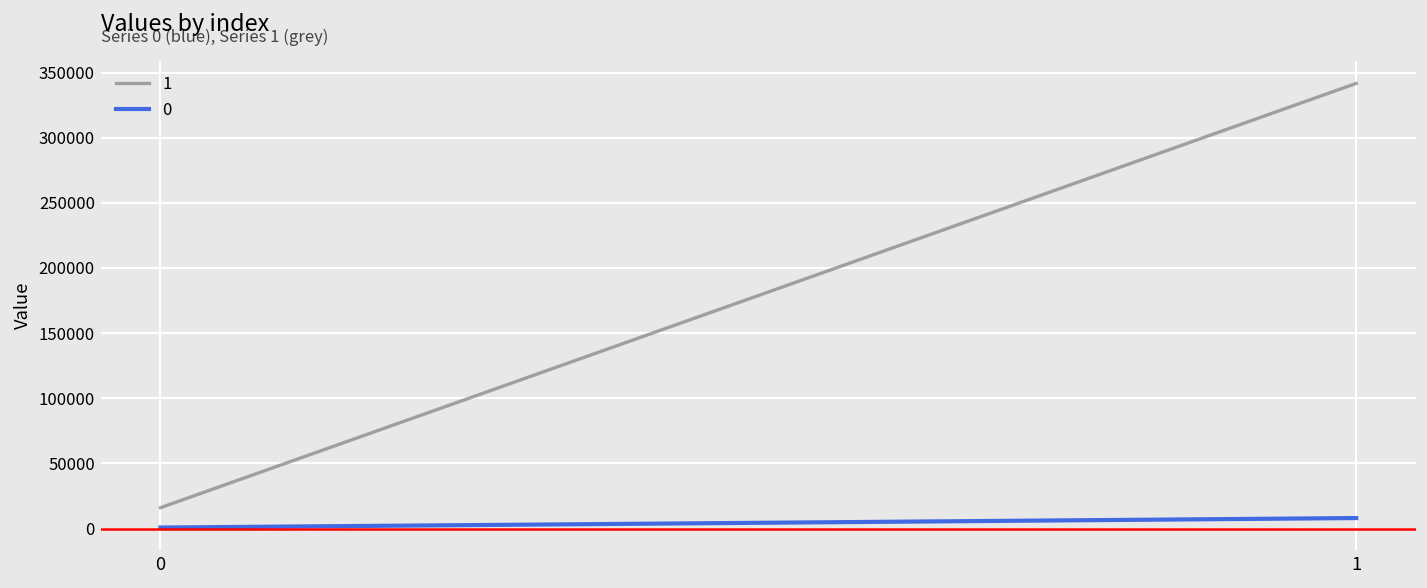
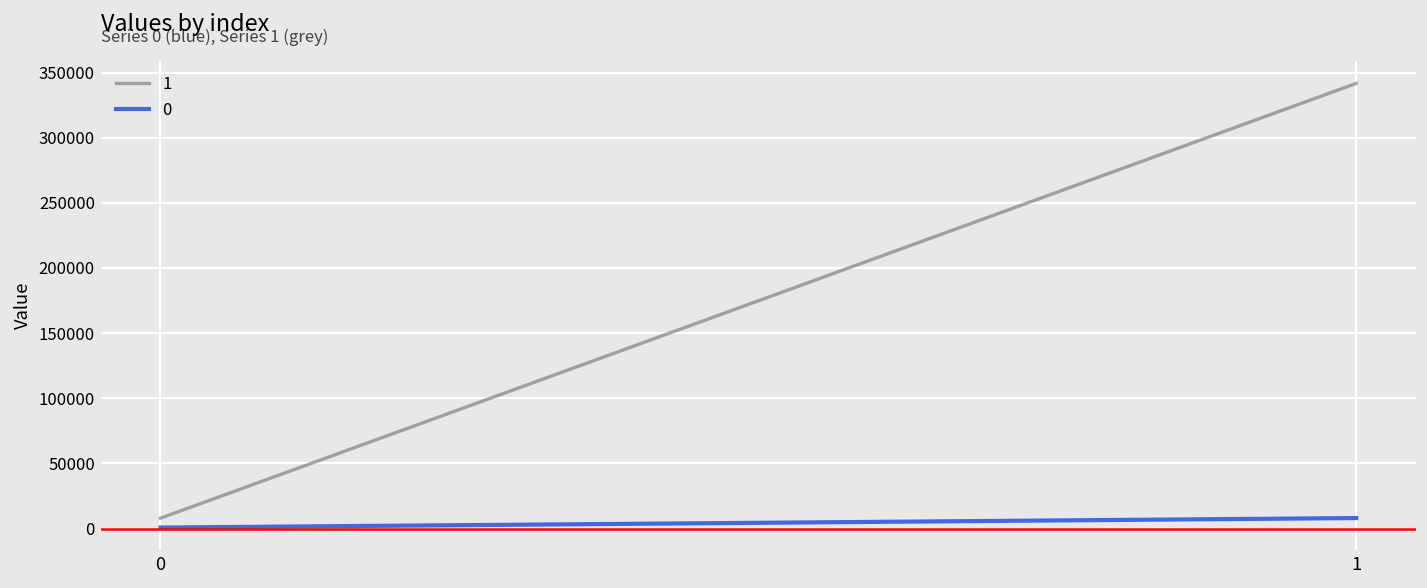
  {
    "1": {
-     "0": 16000,
+     "0": 8000,
      "1": 342000
    },
    "0": {
      "0": 1000,
      "1": 8000
    }
  }
